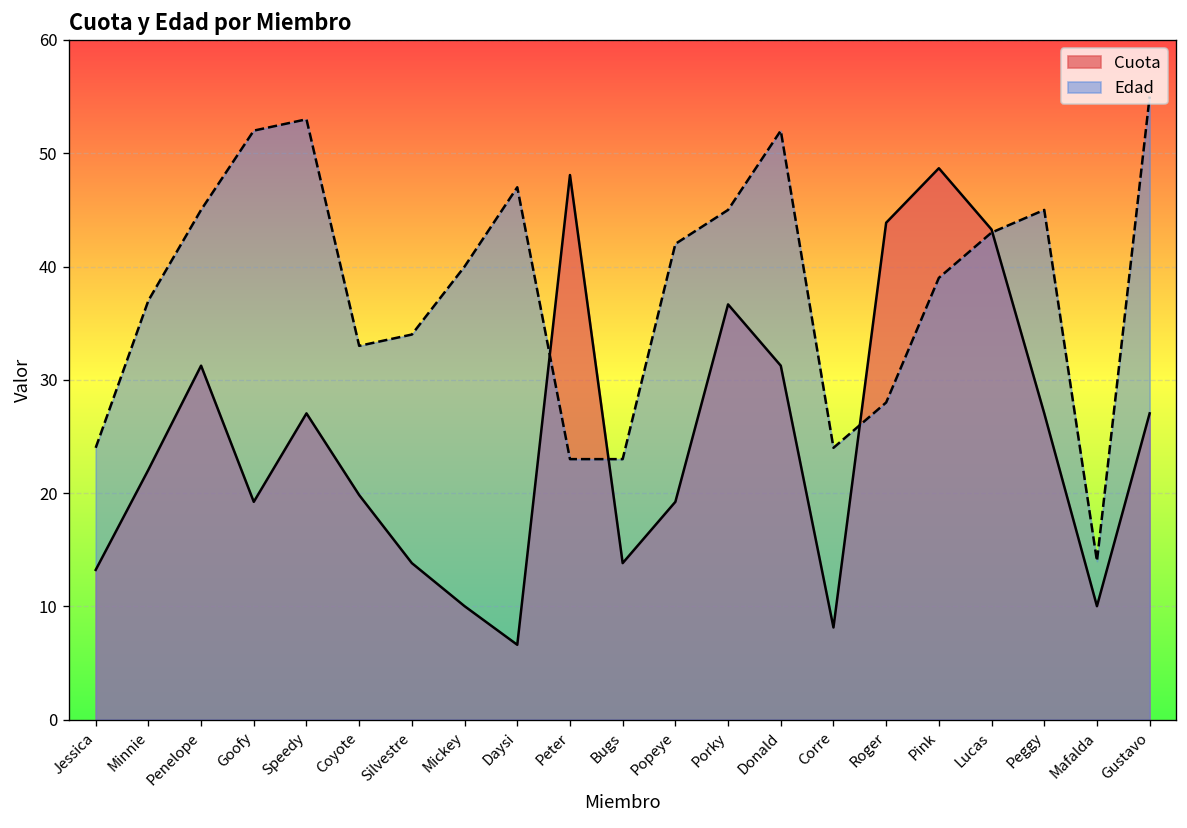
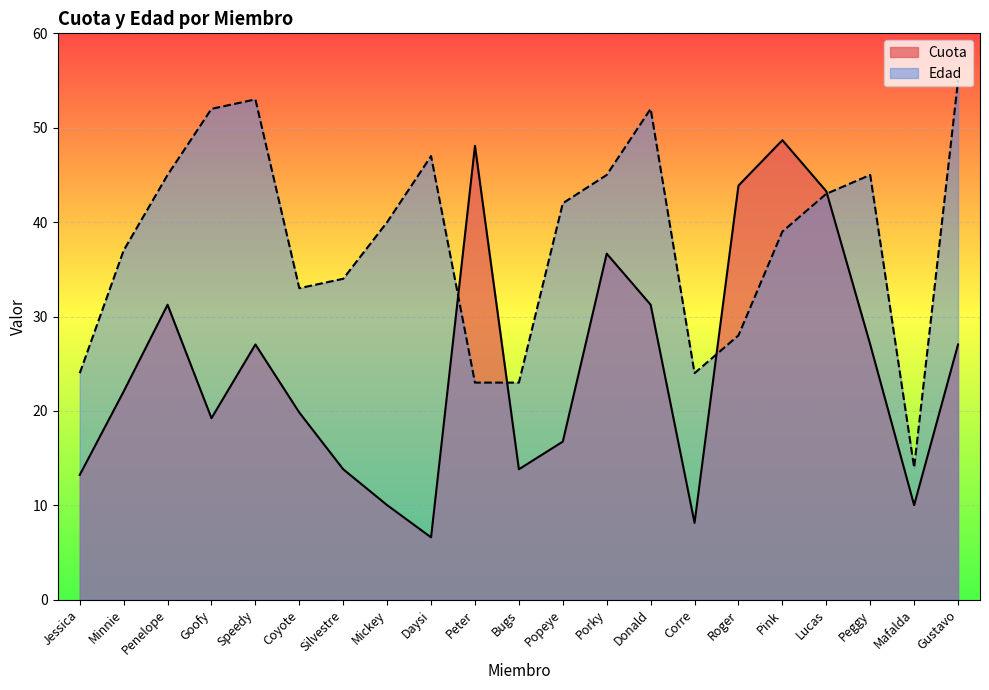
  {
    "Cuota": {
      "Jessica": 13,
      "Minnie": 22,
      "Penelope": 31,
      "Goofy": 19,
      "Speedy": 27,
      "Coyote": 20,
      "Silvestre": 14,
      "Mickey": 10,
      "Daysi": 7,
      "Peter": 48,
      "Bugs": 14,
-     "Popeye": 19,
+     "Popeye": 17,
      "Porky": 37,
      "Donald": 31,
      "Corre": 8,
      "Roger": 44,
      "Pink": 49,
      "Peggy": 27,
      "Mafalda": 10,
      "Gustavo": 27
    },
    "Edad": {
      "Jessica": 24,
      "Minnie": 37,
      "Penelope": 45,
      "Goofy": 52,
      "Speedy": 53,
      "Coyote": 33,
      "Silvestre": 34,
      "Mickey": 40,
      "Daysi": 47,
      "Peter": 23,
      "Bugs": 23,
      "Popeye": 42,
      "Porky": 45,
      "Donald": 52,
      "Corre": 24,
      "Roger": 28,
      "Pink": 39,
      "Peggy": 45,
      "Mafalda": 14
    }
  }
